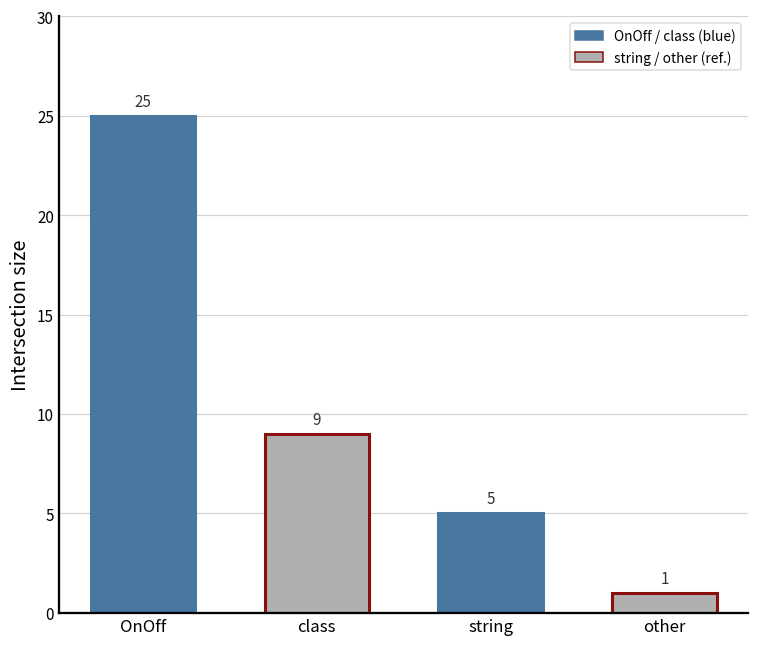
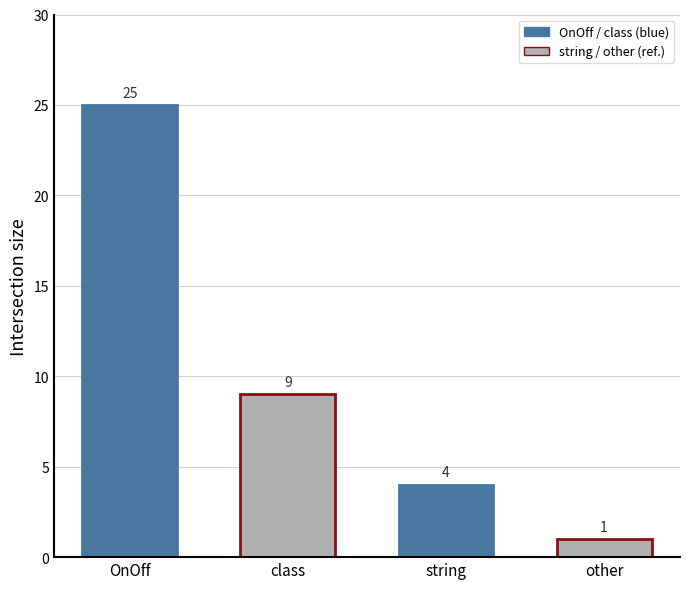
  {
    "OnOff": 25,
    "class": 9,
-   "string": 5,
+   "string": 4,
    "other": 1
  }
